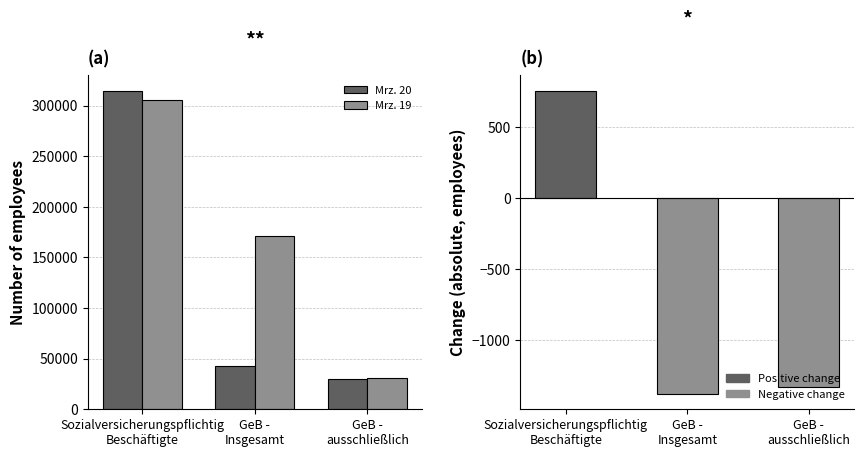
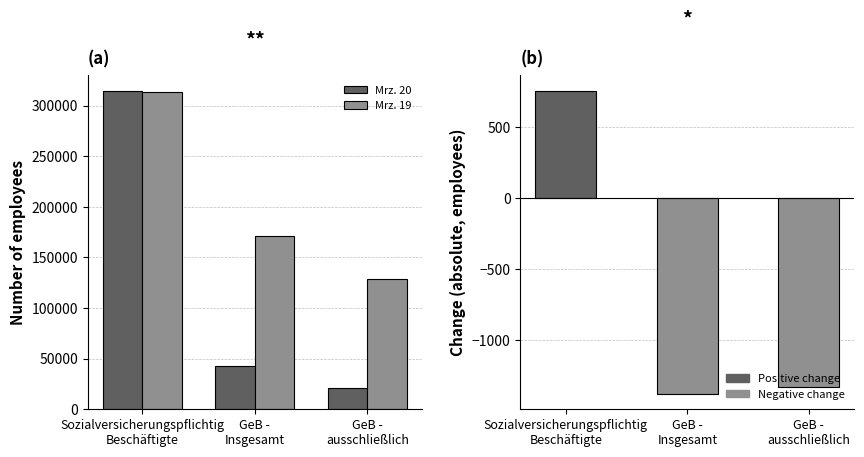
  {
    "(a)": {
      "Mrz. 20": {
        "Sozialversicherungspflichtig Beschäftigte": 314000,
        "GeB - Insgesamt": 43000,
-       "GeB - ausschließlich": 30000
+       "GeB - ausschließlich": 21000
      },
      "Mrz. 19": {
-       "Sozialversicherungspflichtig Beschäftigte": 305000,
+       "Sozialversicherungspflichtig Beschäftigte": 313000,
        "GeB - Insgesamt": 171000,
-       "GeB - ausschließlich": 31000
+       "GeB - ausschließlich": 129000
      }
    },
    "(b)": {
      "Sozialversicherungspflichtig Beschäftigte": 760,
      "GeB - Insgesamt": -1380,
      "GeB - ausschließlich": -1330
    }
  }
